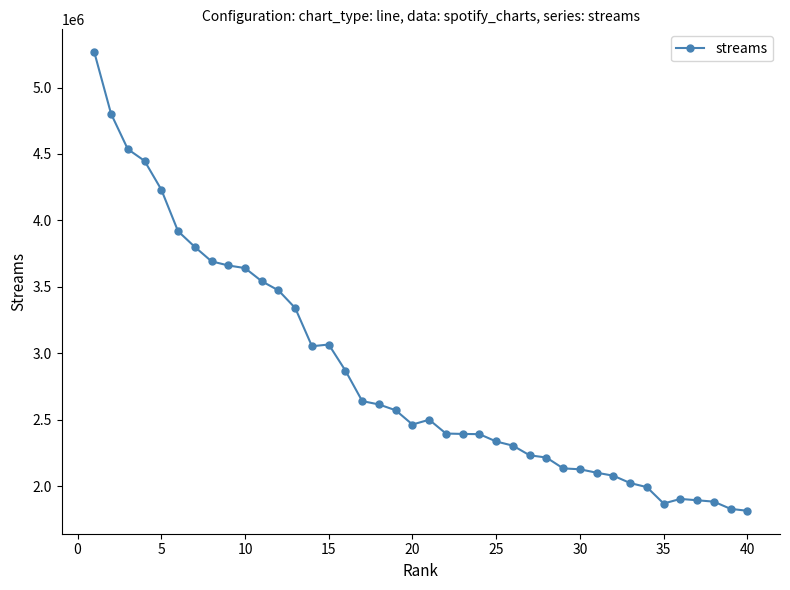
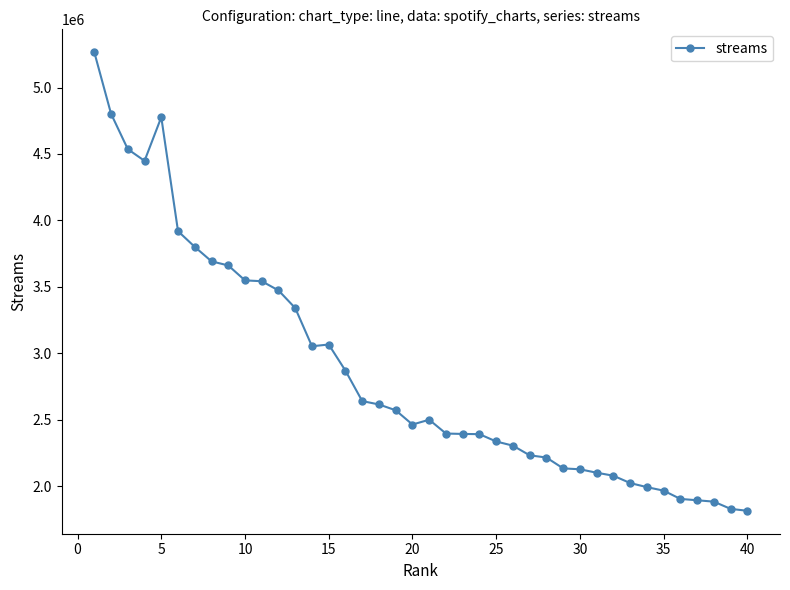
  {
-   "5": 4230000,
-   "10": 3640000,
+   "5": 4780000,
+   "10": 3550000,
    "15": 3070000,
    "20": 2460000,
    "25": 2340000,
    "30": 2130000,
-   "35": 1870000,
+   "35": 1970000,
    "40": 1820000
  }
